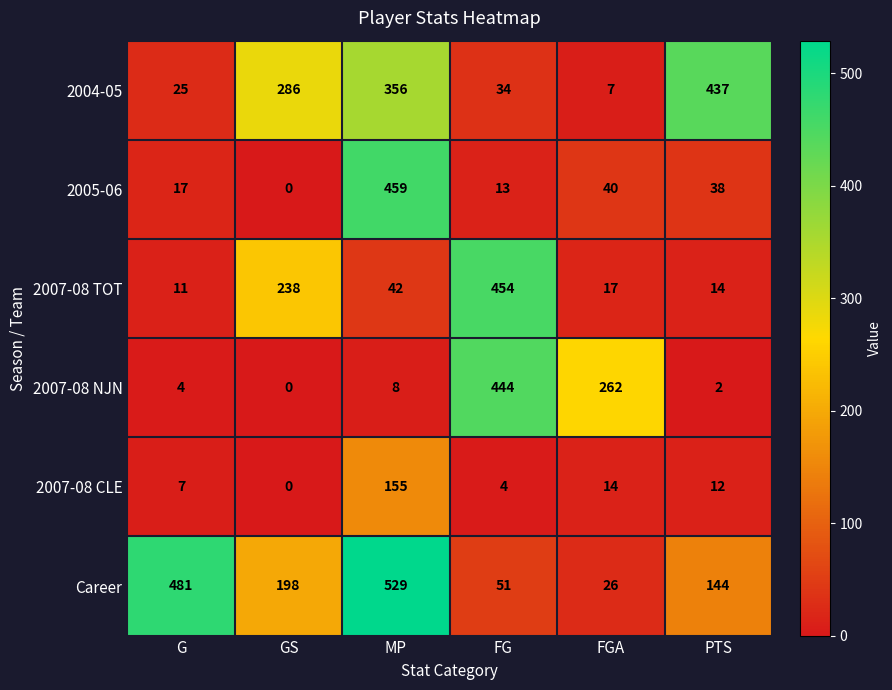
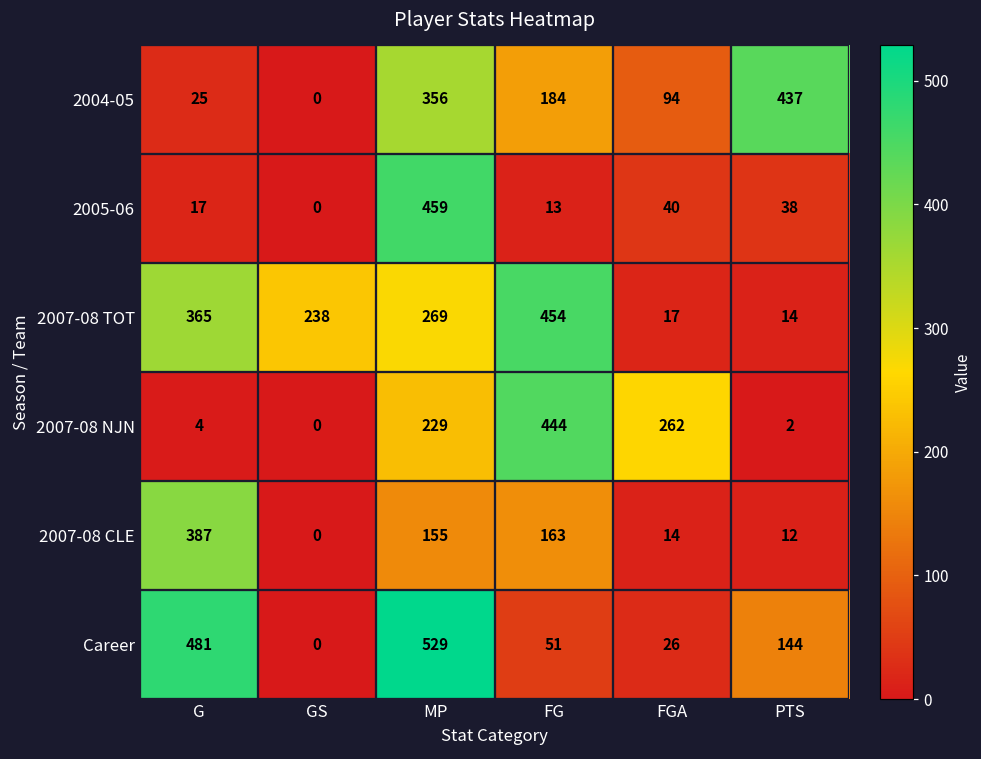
  {
    "2004-05": {
      "G": 25,
-     "GS": 286,
+     "GS": 0,
      "MP": 356,
-     "FG": 34,
-     "FGA": 7,
+     "FG": 184,
+     "FGA": 94,
      "PTS": 437
    },
    "2005-06": {
      "G": 17,
      "GS": 0,
      "MP": 459,
      "FG": 13,
      "FGA": 40,
      "PTS": 38
    },
    "2007-08 TOT": {
-     "G": 11,
+     "G": 365,
      "GS": 238,
-     "MP": 42,
+     "MP": 269,
      "FG": 454,
      "FGA": 17,
      "PTS": 14
    },
    "2007-08 NJN": {
      "G": 4,
      "GS": 0,
-     "MP": 8,
+     "MP": 229,
      "FG": 444,
      "FGA": 262,
      "PTS": 2
    },
    "2007-08 CLE": {
-     "G": 7,
+     "G": 387,
      "GS": 0,
      "MP": 155,
-     "FG": 4,
+     "FG": 163,
      "FGA": 14,
      "PTS": 12
    },
    "Career": {
      "G": 481,
-     "GS": 198,
+     "GS": 0,
      "MP": 529,
      "FG": 51,
      "FGA": 26,
      "PTS": 144
    }
  }
